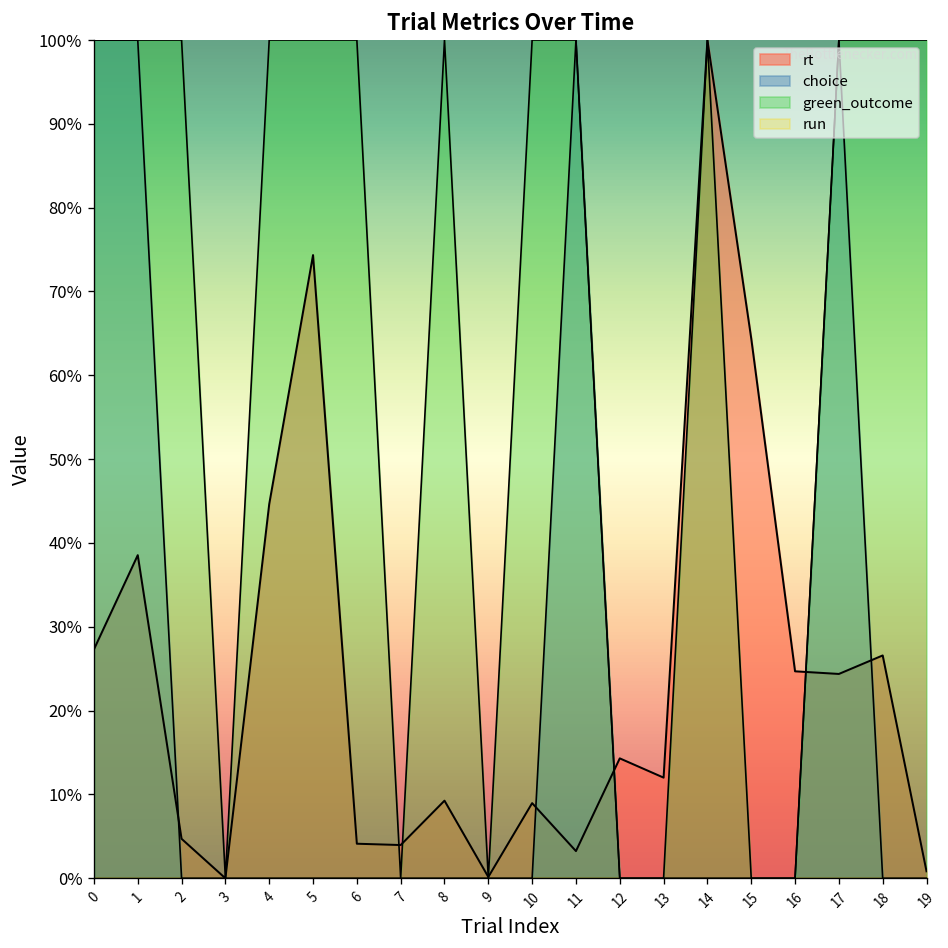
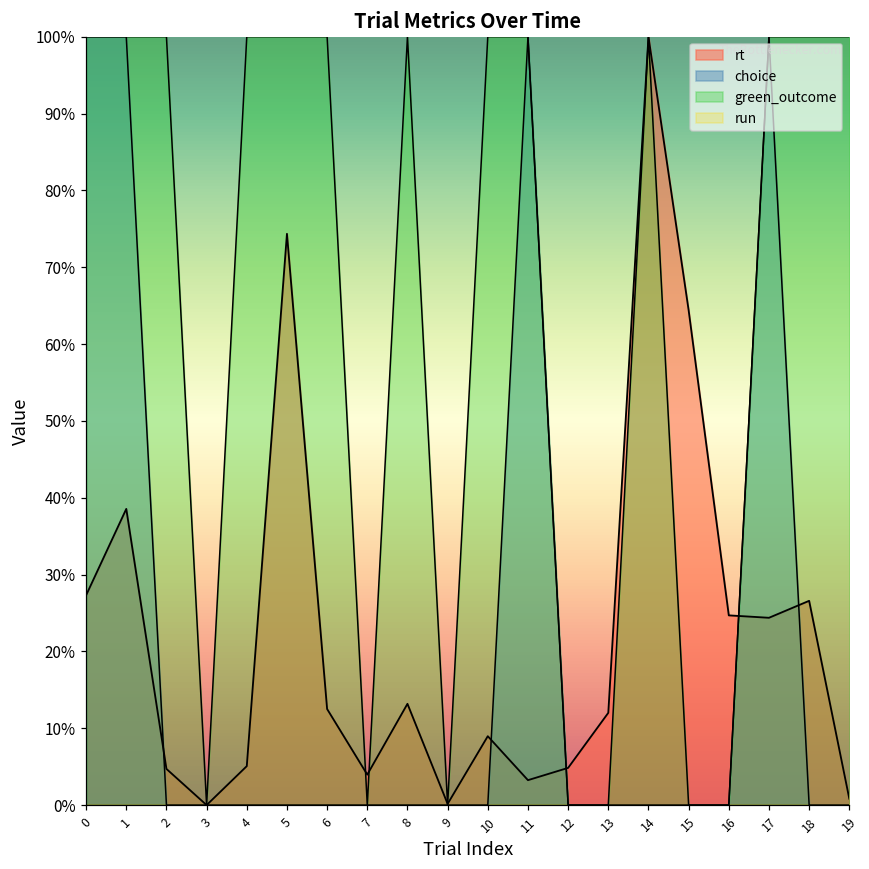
  {
    "rt": {
      "0": "27%",
      "1": "39%",
      "2": "5%",
-     "4": "45%",
+     "4": "5%",
      "5": "74%",
-     "6": "4%",
+     "6": "13%",
      "7": "4%",
-     "8": "9%",
+     "8": "13%",
      "10": "9%",
      "11": "3%",
-     "12": "14%",
+     "12": "5%",
      "13": "12%",
      "15": "64%",
      "16": "25%",
      "17": "24%",
      "18": "27%",
      "19": "1%"
    },
    "green_outcome": {
      "2": "100%",
      "4": "100%",
      "5": "100%",
      "6": "100%",
      "8": "100%",
      "10": "100%",
      "18": "100%",
      "19": "100%"
    },
    "run": {
      "0": "0%",
      "1": "0%",
      "11": "0%",
      "17": "0%"
    }
  }
